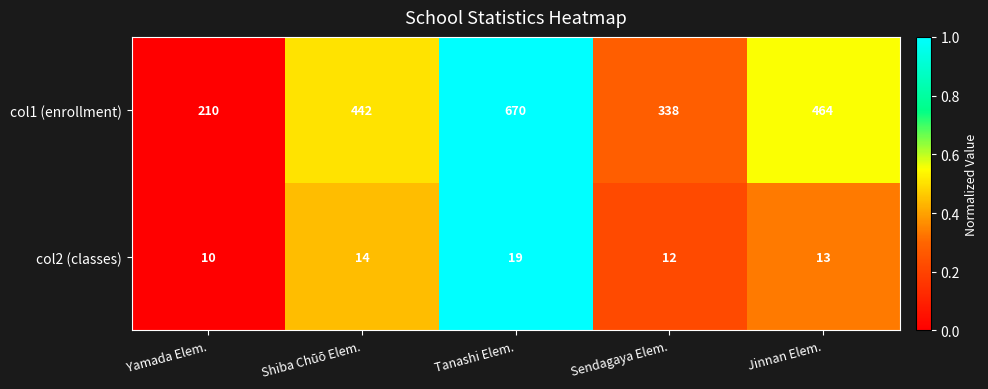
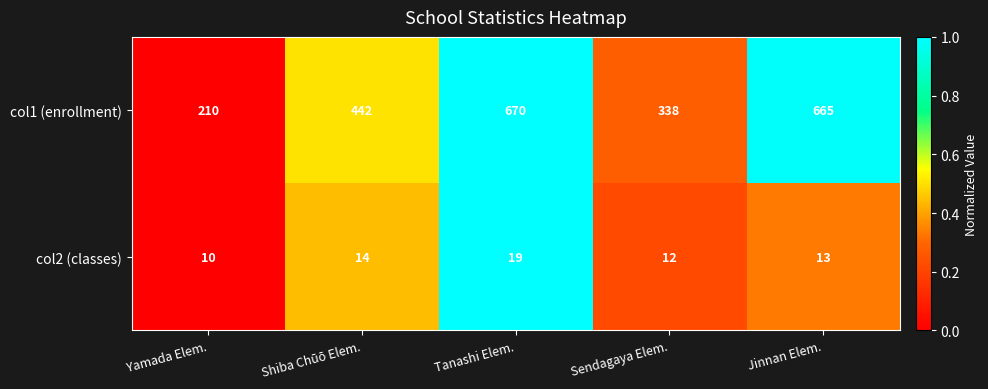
  {
    "col1 (enrollment)": {
      "Yamada Elem.": 210,
      "Shiba Chūō Elem.": 442,
      "Tanashi Elem.": 670,
      "Sendagaya Elem.": 338,
-     "Jinnan Elem.": 464
+     "Jinnan Elem.": 665
    },
    "col2 (classes)": {
      "Yamada Elem.": 10,
      "Shiba Chūō Elem.": 14,
      "Tanashi Elem.": 19,
      "Sendagaya Elem.": 12,
      "Jinnan Elem.": 13
    }
  }
